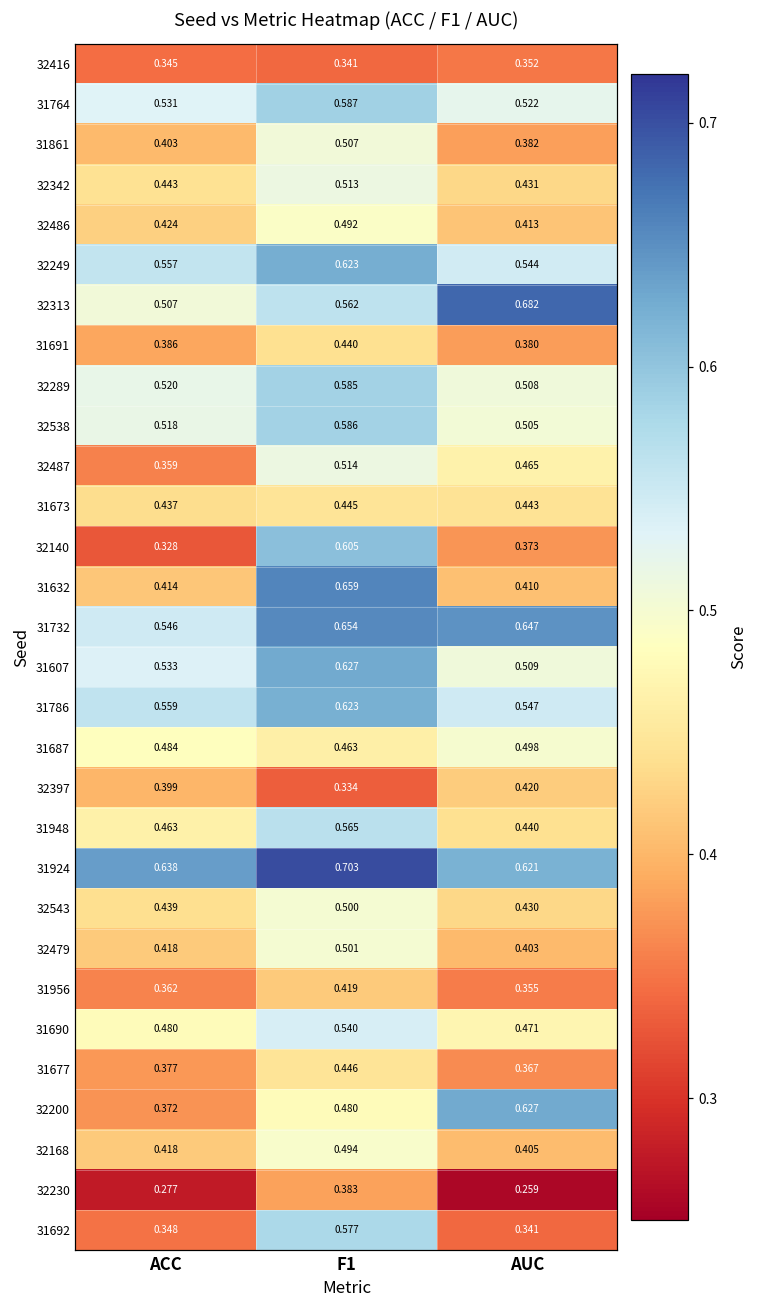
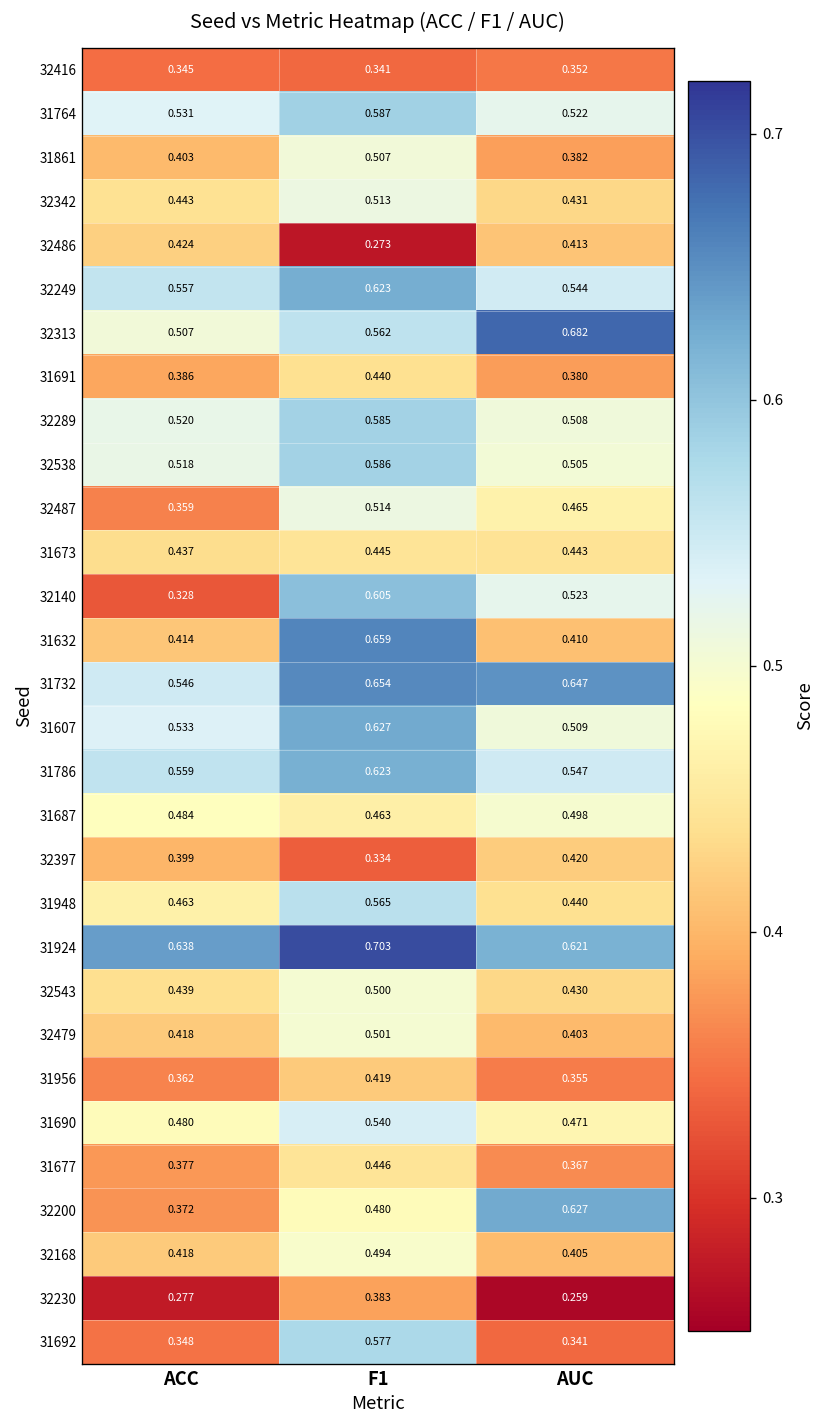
  {
    "32416": {
      "ACC": 0.345,
      "F1": 0.341,
      "AUC": 0.352
    },
    "31764": {
      "ACC": 0.531,
      "F1": 0.587,
      "AUC": 0.522
    },
    "31861": {
      "ACC": 0.403,
      "F1": 0.507,
      "AUC": 0.382
    },
    "32342": {
      "ACC": 0.443,
      "F1": 0.513,
      "AUC": 0.431
    },
    "32486": {
      "ACC": 0.424,
-     "F1": 0.492,
+     "F1": 0.273,
      "AUC": 0.413
    },
    "32249": {
      "ACC": 0.557,
      "F1": 0.623,
      "AUC": 0.544
    },
    "32313": {
      "ACC": 0.507,
      "F1": 0.562,
      "AUC": 0.682
    },
    "31691": {
      "ACC": 0.386,
      "F1": 0.440,
      "AUC": 0.380
    },
    "32289": {
      "ACC": 0.520,
      "F1": 0.585,
      "AUC": 0.508
    },
    "32538": {
      "ACC": 0.518,
      "F1": 0.586,
      "AUC": 0.505
    },
    "32487": {
      "ACC": 0.359,
      "F1": 0.514,
      "AUC": 0.465
    },
    "31673": {
      "ACC": 0.437,
      "F1": 0.445,
      "AUC": 0.443
    },
    "32140": {
      "ACC": 0.328,
      "F1": 0.605,
-     "AUC": 0.373
+     "AUC": 0.523
    },
    "31632": {
      "ACC": 0.414,
      "F1": 0.659,
      "AUC": 0.410
    },
    "31732": {
      "ACC": 0.546,
      "F1": 0.654,
      "AUC": 0.647
    },
    "31607": {
      "ACC": 0.533,
      "F1": 0.627,
      "AUC": 0.509
    },
    "31786": {
      "ACC": 0.559,
      "F1": 0.623,
      "AUC": 0.547
    },
    "31687": {
      "ACC": 0.484,
      "F1": 0.463,
      "AUC": 0.498
    },
    "32397": {
      "ACC": 0.399,
      "F1": 0.334,
      "AUC": 0.420
    },
    "31948": {
      "ACC": 0.463,
      "F1": 0.565,
      "AUC": 0.440
    },
    "31924": {
      "ACC": 0.638,
      "F1": 0.703,
      "AUC": 0.621
    },
    "32543": {
      "ACC": 0.439,
      "F1": 0.500,
      "AUC": 0.430
    },
    "32479": {
      "ACC": 0.418,
      "F1": 0.501,
      "AUC": 0.403
    },
    "31956": {
      "ACC": 0.362,
      "F1": 0.419,
      "AUC": 0.355
    },
    "31690": {
      "ACC": 0.480,
      "F1": 0.540,
      "AUC": 0.471
    },
    "31677": {
      "ACC": 0.377,
      "F1": 0.446,
      "AUC": 0.367
    },
    "32200": {
      "ACC": 0.372,
      "F1": 0.480,
      "AUC": 0.627
    },
    "32168": {
      "ACC": 0.418,
      "F1": 0.494,
      "AUC": 0.405
    },
    "32230": {
      "ACC": 0.277,
      "F1": 0.383,
      "AUC": 0.259
    },
    "31692": {
      "ACC": 0.348,
      "F1": 0.577,
      "AUC": 0.341
    }
  }
